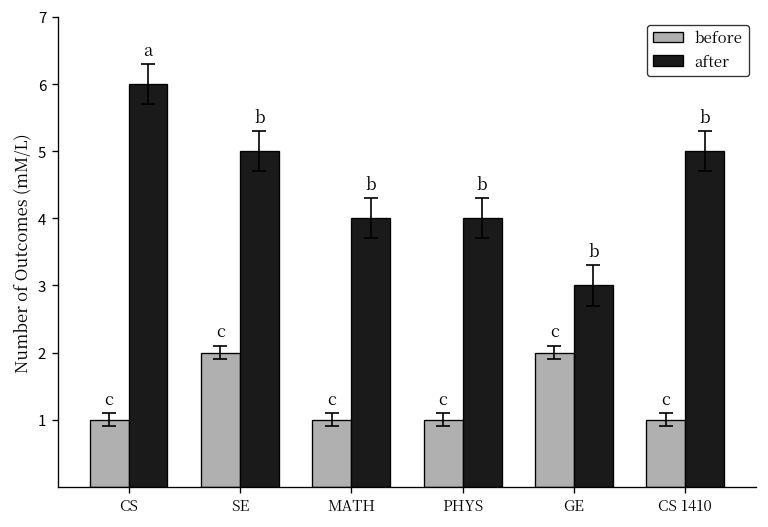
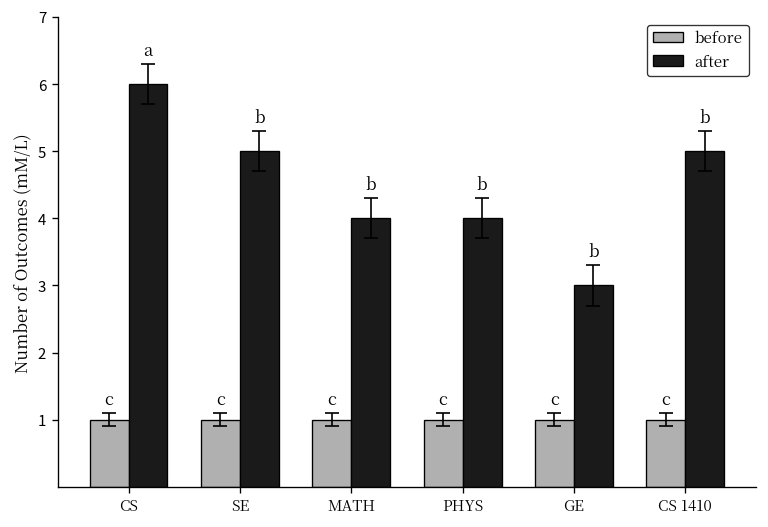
  {
    "before": {
      "CS": 1,
-     "SE": 2,
+     "SE": 1,
      "MATH": 1,
      "PHYS": 1,
-     "GE": 2,
+     "GE": 1,
      "CS 1410": 1
    }
  }
